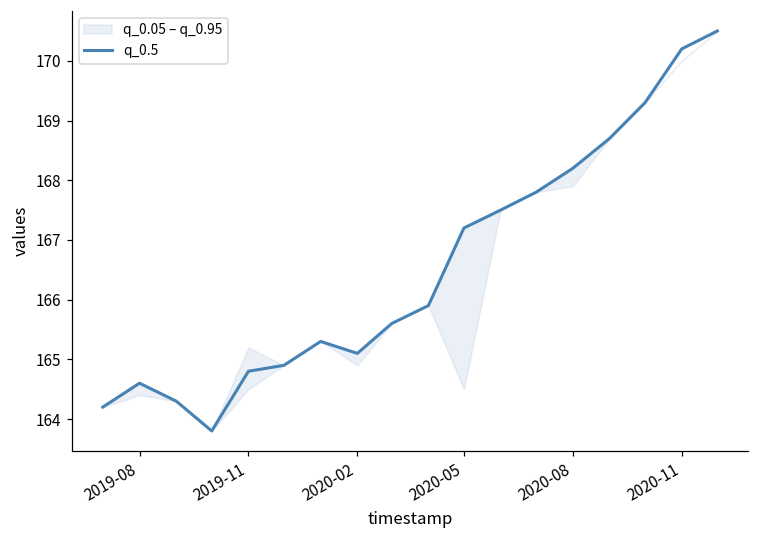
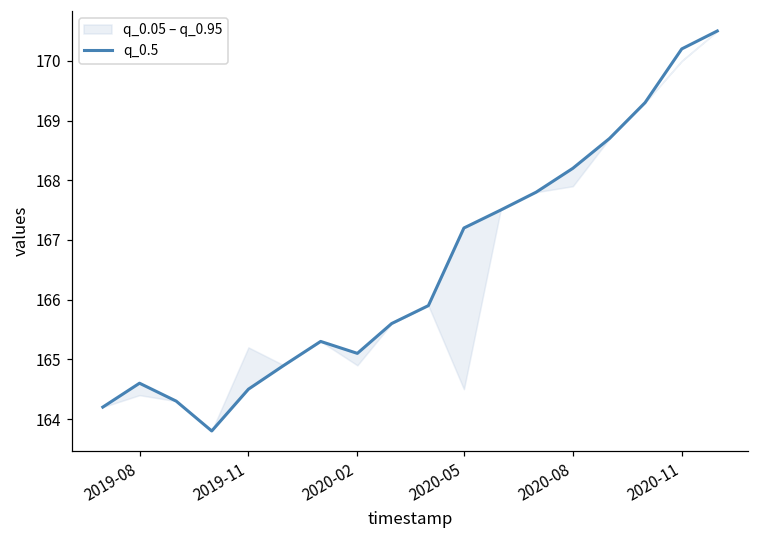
  {
    "q_0.5": {
-     "2019-11": 164.8,
+     "2019-11": 164.5,
      "2020-11": 170.2
    }
  }
